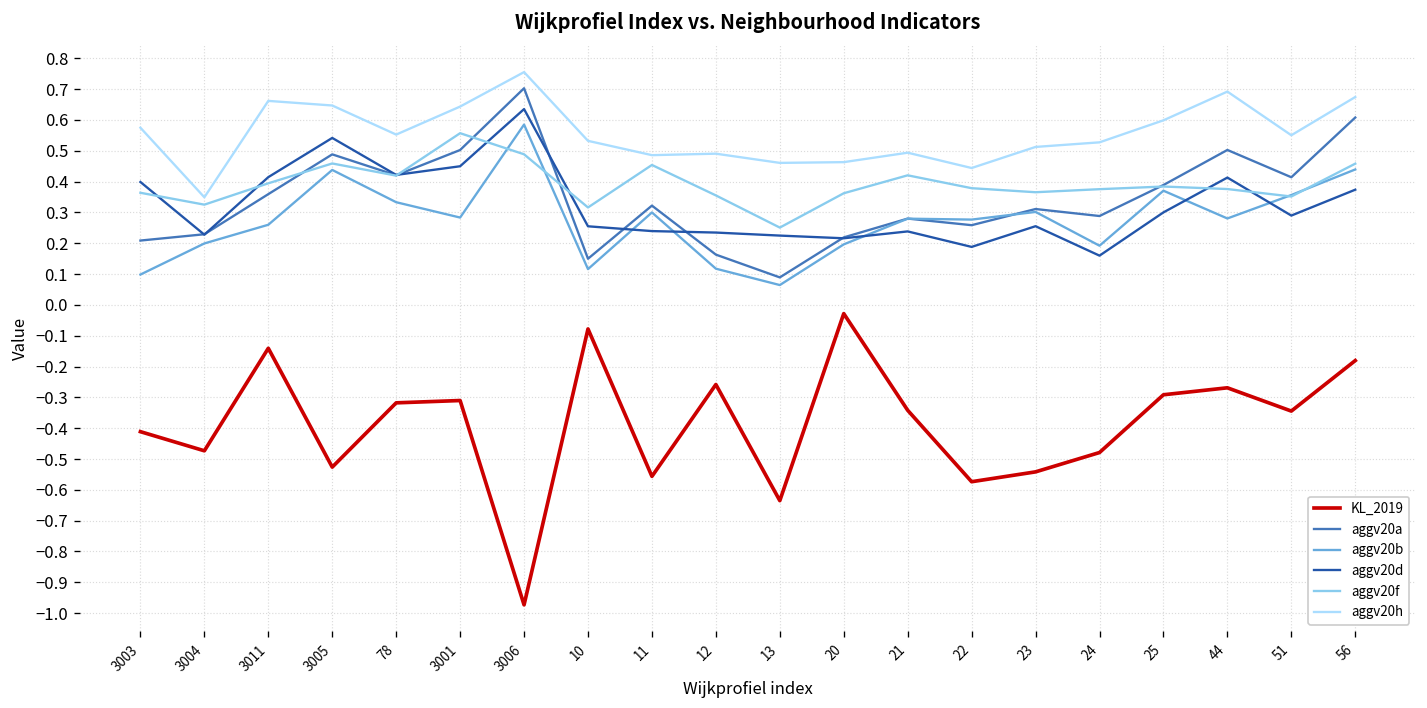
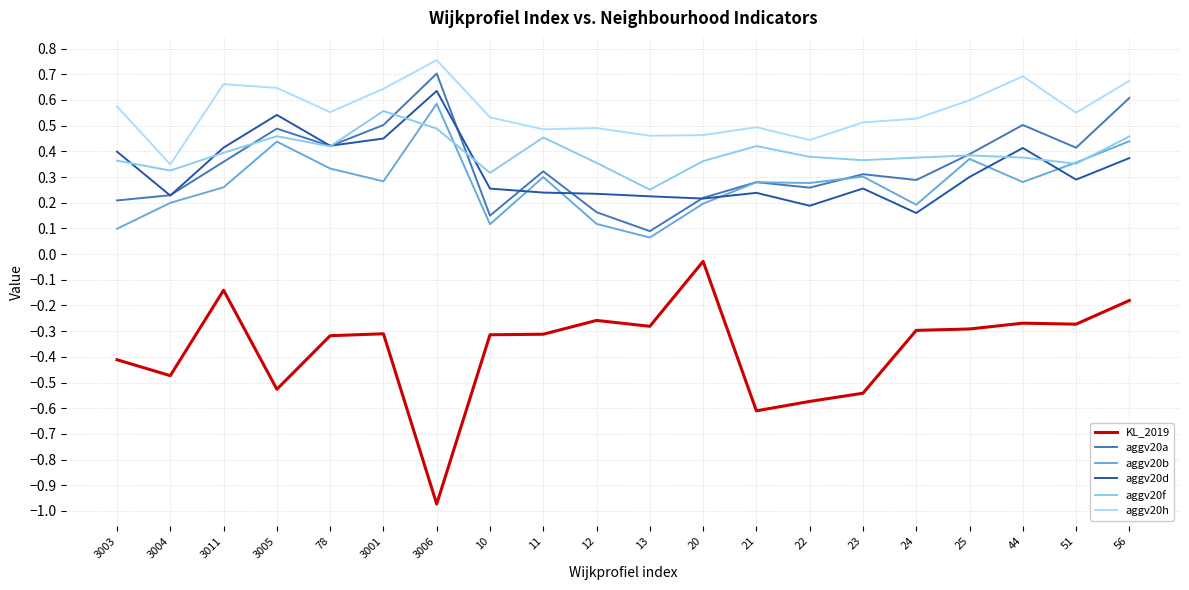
  {
    "KL_2019": {
      "3003": -0.41,
      "3004": -0.47,
      "3011": -0.14,
      "3005": -0.53,
      "78": -0.32,
      "3001": -0.31,
      "3006": -0.97,
-     "10": -0.08,
-     "11": -0.56,
+     "10": -0.31,
+     "11": -0.31,
      "12": -0.26,
-     "13": -0.64,
+     "13": -0.28,
      "20": -0.03,
-     "21": -0.34,
+     "21": -0.61,
      "22": -0.57,
      "23": -0.54,
-     "24": -0.48,
+     "24": -0.30,
      "25": -0.29,
      "44": -0.27,
-     "51": -0.34,
+     "51": -0.27,
      "56": -0.18
    }
  }
